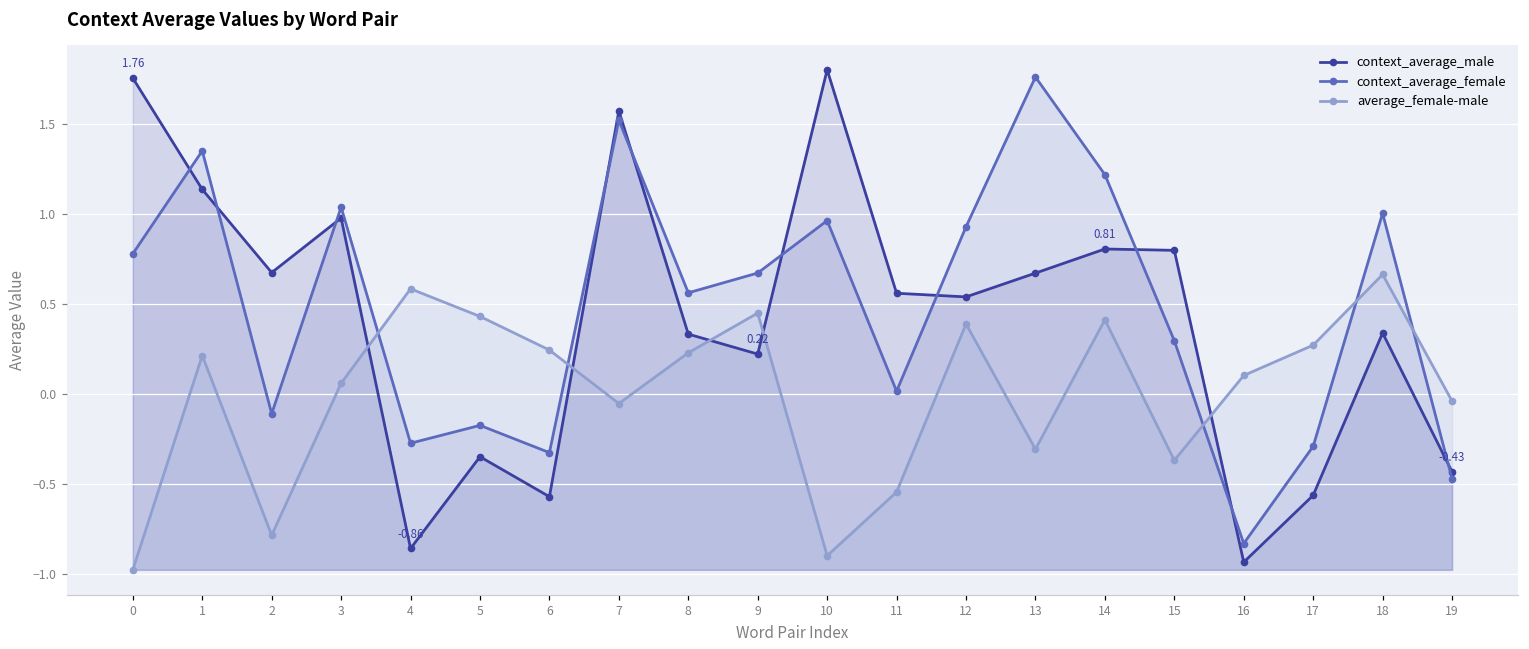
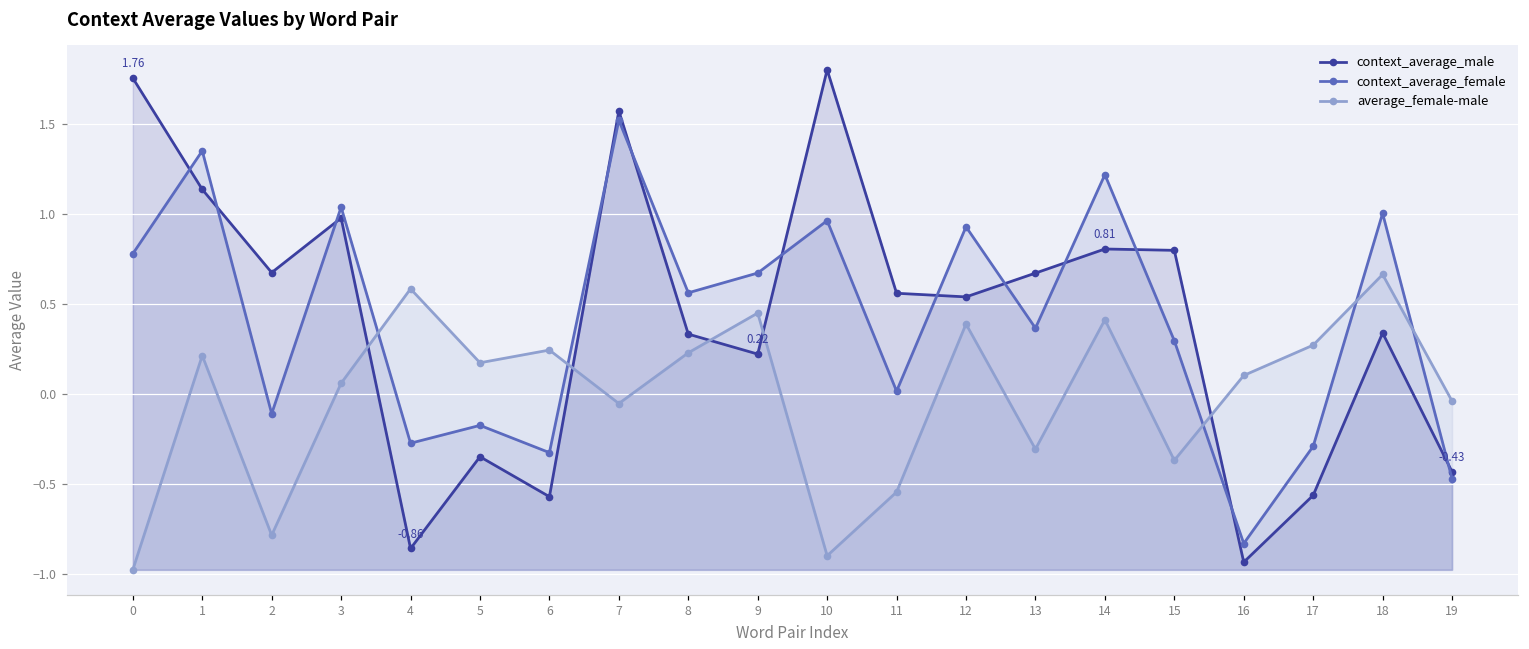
  {
    "context_average_male": {
      "0": 1.76,
      "4": -0.86,
      "9": 0.22,
      "14": 0.81,
      "19": -0.43
    },
    "context_average_female": {
      "0": 0.78,
      "1": 1.35,
      "2": -0.11,
      "3": 1.04,
      "4": -0.27,
      "5": -0.17,
      "6": -0.32,
      "7": 1.52,
      "8": 0.56,
      "9": 0.67,
      "10": 0.96,
      "11": 0.02,
      "12": 0.93,
-     "13": 1.76,
+     "13": 0.37,
      "14": 1.22,
      "15": 0.30,
      "16": -0.83,
      "17": -0.29,
      "18": 1.00,
      "19": -0.47
    },
    "average_female-male": {
      "0": -0.98,
      "1": 0.21,
      "2": -0.78,
      "3": 0.06,
      "4": 0.58,
-     "5": 0.43,
+     "5": 0.17,
      "6": 0.24,
      "7": -0.05,
      "8": 0.23,
      "9": 0.45,
      "10": -0.90,
      "11": -0.54,
      "12": 0.39,
      "13": -0.31,
      "14": 0.41,
      "15": -0.37,
      "16": 0.10,
      "17": 0.27,
      "18": 0.66,
      "19": -0.04
    }
  }
